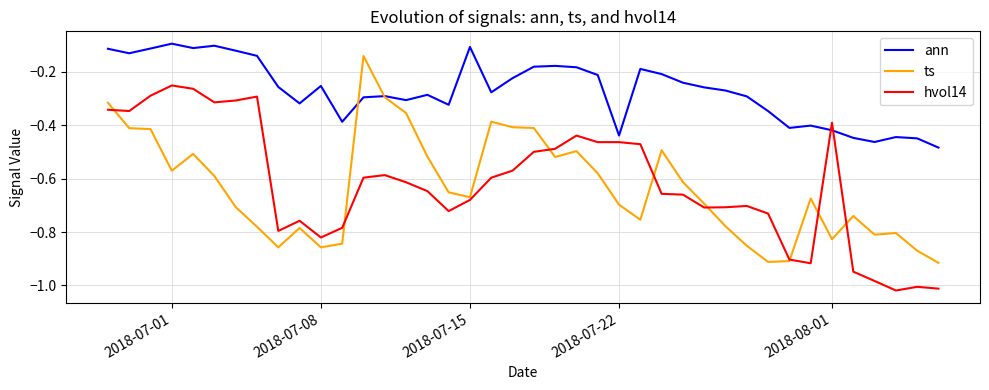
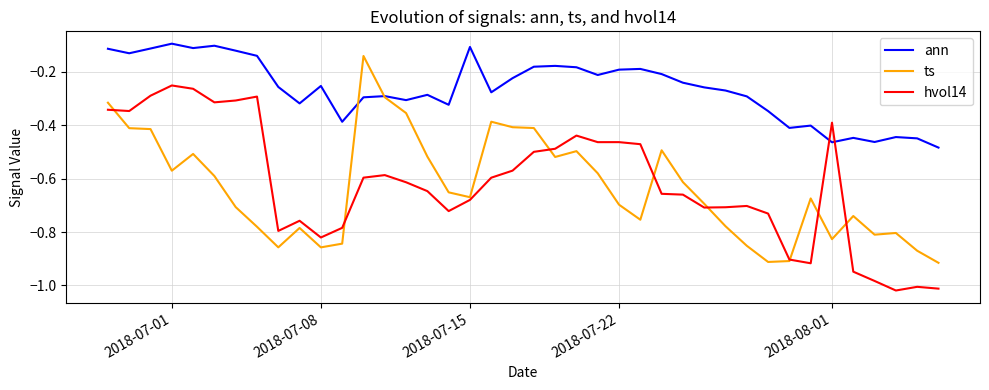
  {
    "ann": {
      "2018-07-01": -0.09,
      "2018-07-08": -0.25,
      "2018-07-15": -0.11,
-     "2018-07-22": -0.44,
-     "2018-08-01": -0.42
+     "2018-07-22": -0.19,
+     "2018-08-01": -0.46
    },
    "ts": {
      "2018-07-01": -0.57,
      "2018-07-08": -0.86,
      "2018-07-15": -0.67,
      "2018-07-22": -0.70,
      "2018-08-01": -0.83
    },
    "hvol14": {
      "2018-07-01": -0.25,
      "2018-07-08": -0.82,
      "2018-07-15": -0.68,
      "2018-07-22": -0.46,
      "2018-08-01": -0.39
    }
  }
